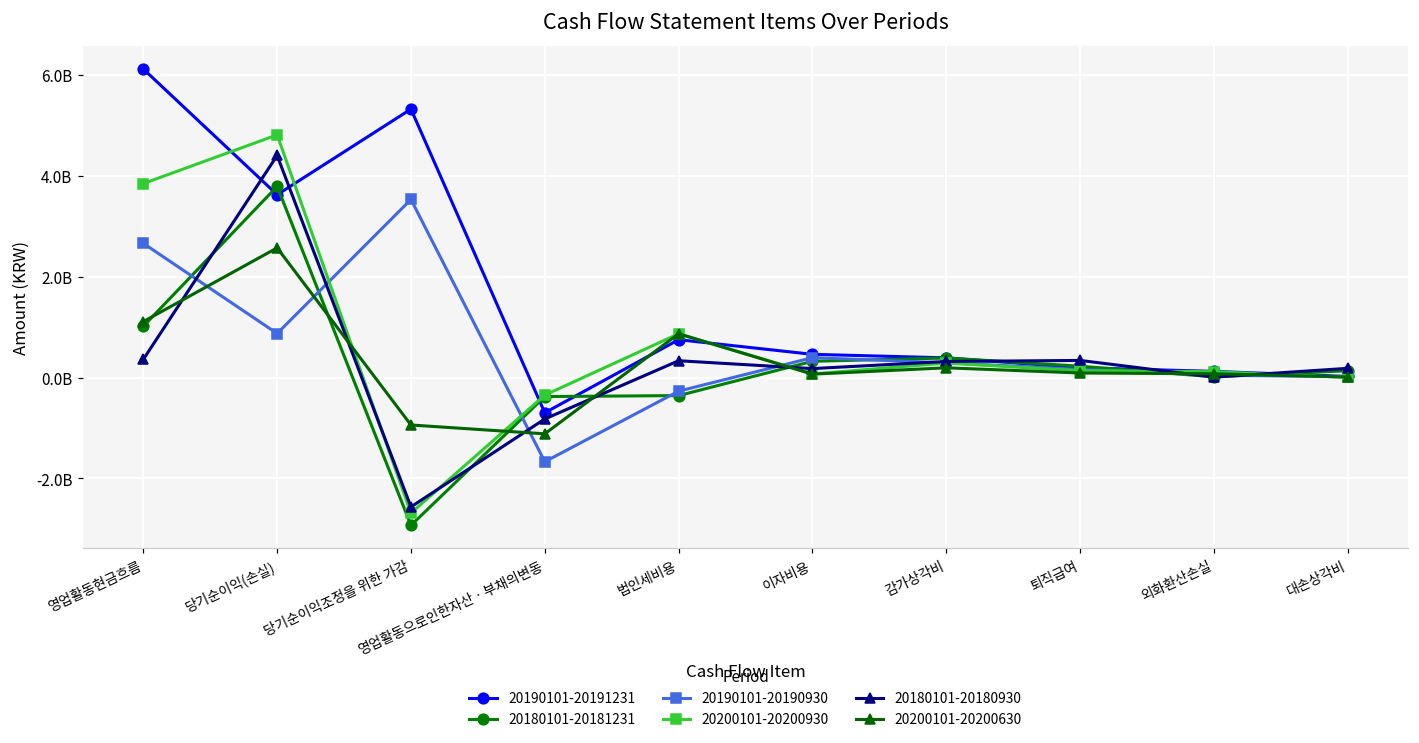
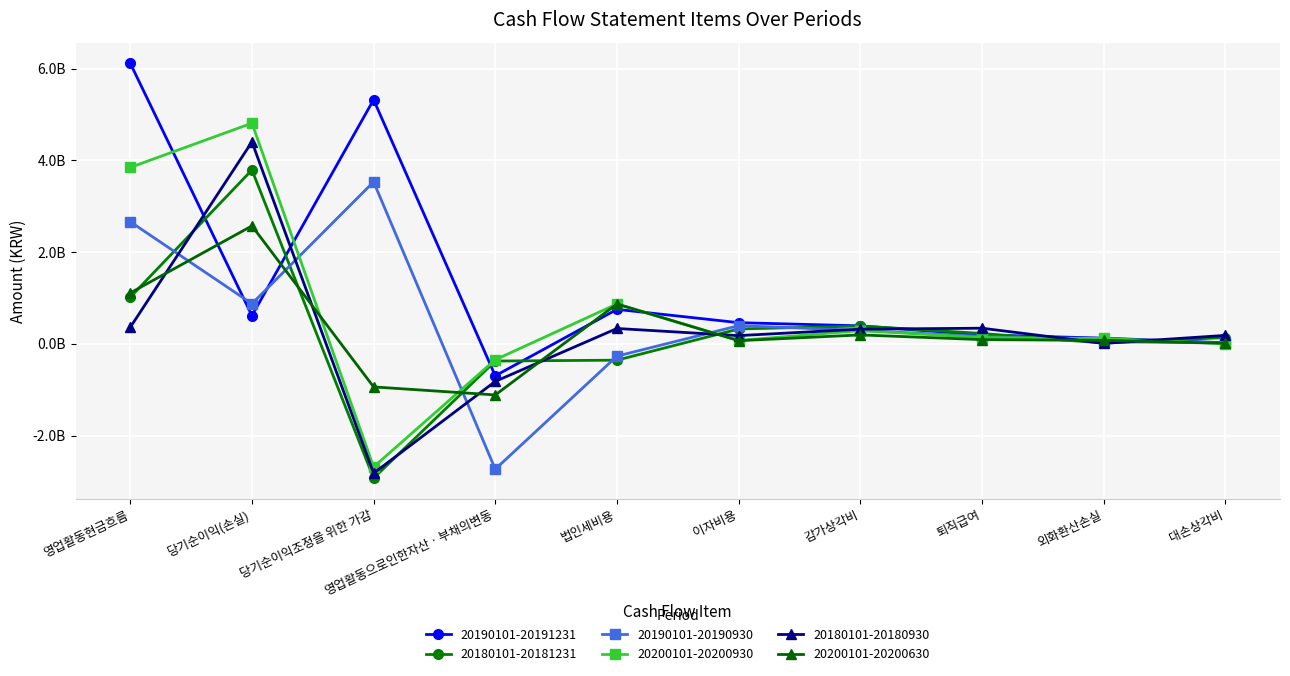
  {
    "20190101-20191231": {
      "영업활동현금흐름": 6100000000,
-     "당기순이익(손실)": 3600000000,
+     "당기순이익(손실)": 600000000,
      "당기순이익조정을 위한 가감": 5300000000,
      "영업활동으로인한자산ㆍ부채의변동": -700000000,
      "법인세비용": 800000000,
      "이자비용": 500000000
    },
    "20190101-20190930": {
      "영업활동현금흐름": 2700000000,
      "당기순이익(손실)": 900000000,
      "당기순이익조정을 위한 가감": 3500000000,
-     "영업활동으로인한자산ㆍ부채의변동": -1700000000,
+     "영업활동으로인한자산ㆍ부채의변동": -2700000000,
      "법인세비용": -300000000,
      "이자비용": 400000000
    },
    "20200101-20200930": {
      "영업활동현금흐름": 3800000000,
      "당기순이익(손실)": 4800000000,
      "당기순이익조정을 위한 가감": -2700000000
    },
    "20180101-20180930": {
      "영업활동현금흐름": 400000000,
      "당기순이익(손실)": 4400000000,
-     "당기순이익조정을 위한 가감": -2600000000,
+     "당기순이익조정을 위한 가감": -2800000000,
      "영업활동으로인한자산ㆍ부채의변동": -800000000,
      "법인세비용": 300000000,
      "이자비용": 200000000,
      "퇴직급여": 300000000
    }
  }
